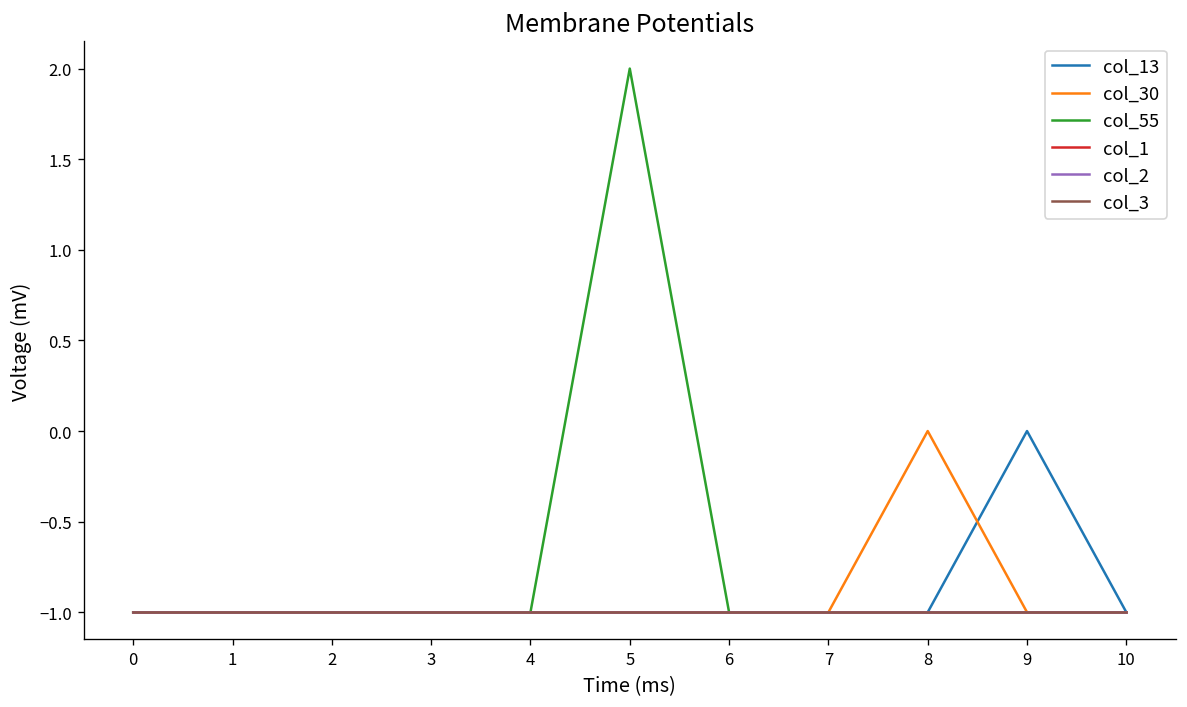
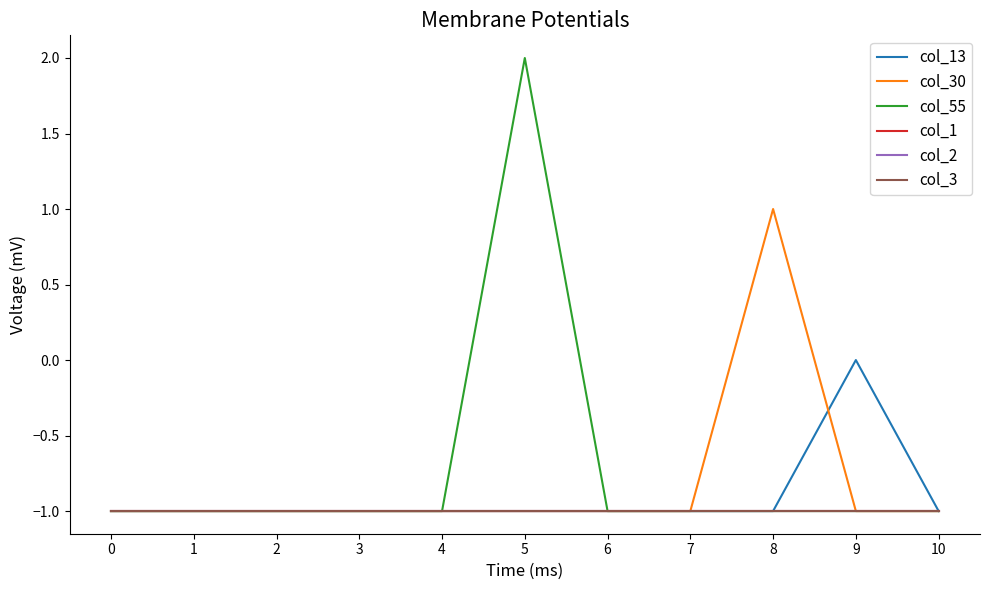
  {
    "col_13": {
      "9": 0
    },
    "col_30": {
-     "8": 0
+     "8": 1
    },
    "col_55": {
      "5": 2
    }
  }
